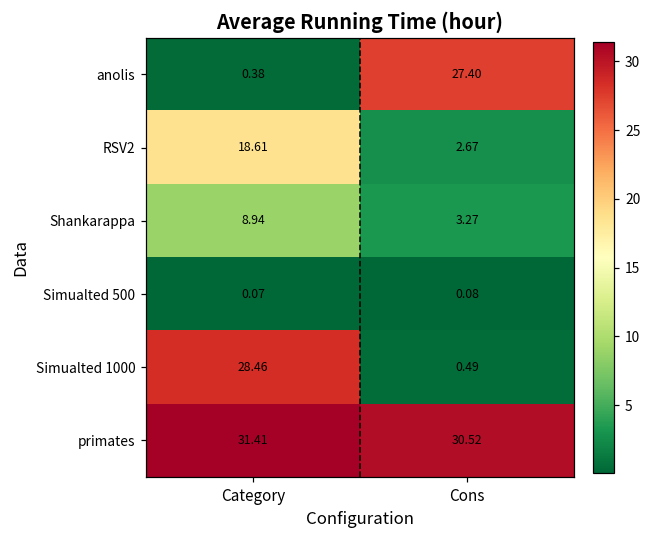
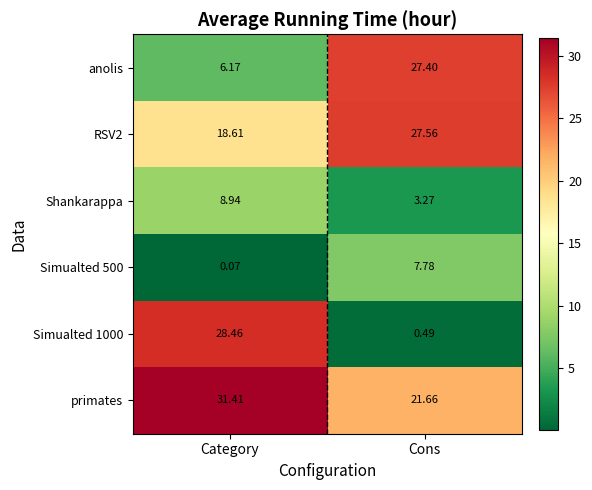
  {
    "anolis": {
-     "Category": 0.38,
+     "Category": 6.17,
      "Cons": 27.40
    },
    "RSV2": {
      "Category": 18.61,
-     "Cons": 2.67
+     "Cons": 27.56
    },
    "Shankarappa": {
      "Category": 8.94,
      "Cons": 3.27
    },
    "Simualted 500": {
      "Category": 0.07,
-     "Cons": 0.08
+     "Cons": 7.78
    },
    "Simualted 1000": {
      "Category": 28.46,
      "Cons": 0.49
    },
    "primates": {
      "Category": 31.41,
-     "Cons": 30.52
+     "Cons": 21.66
    }
  }
